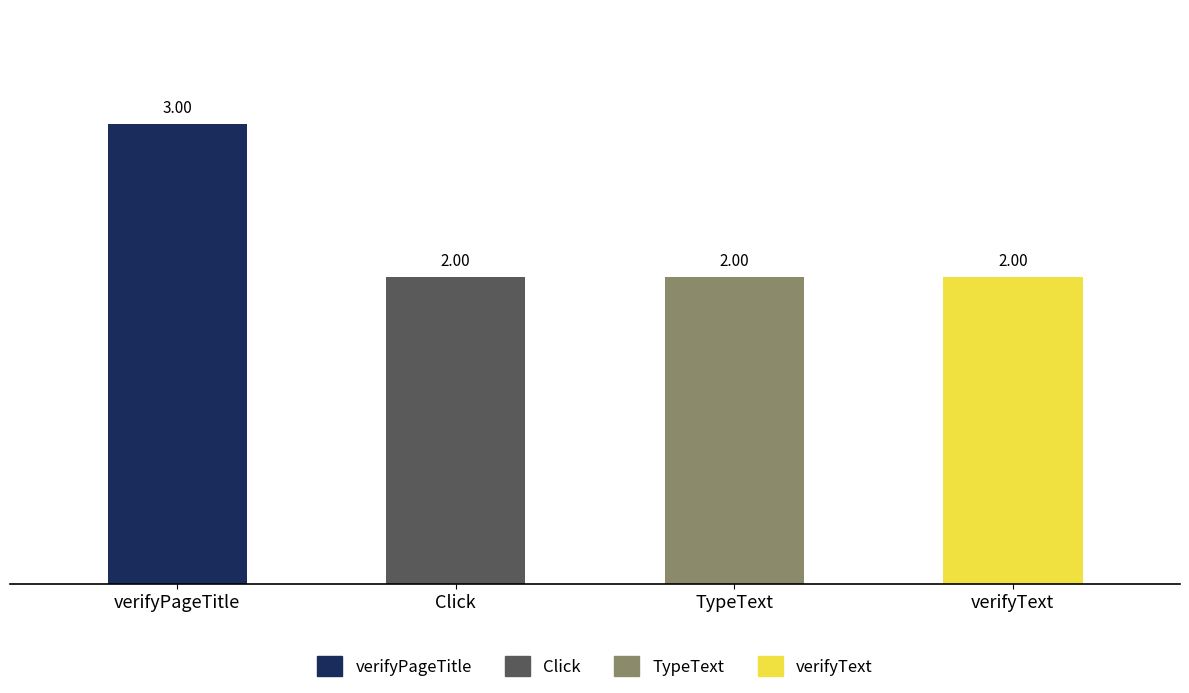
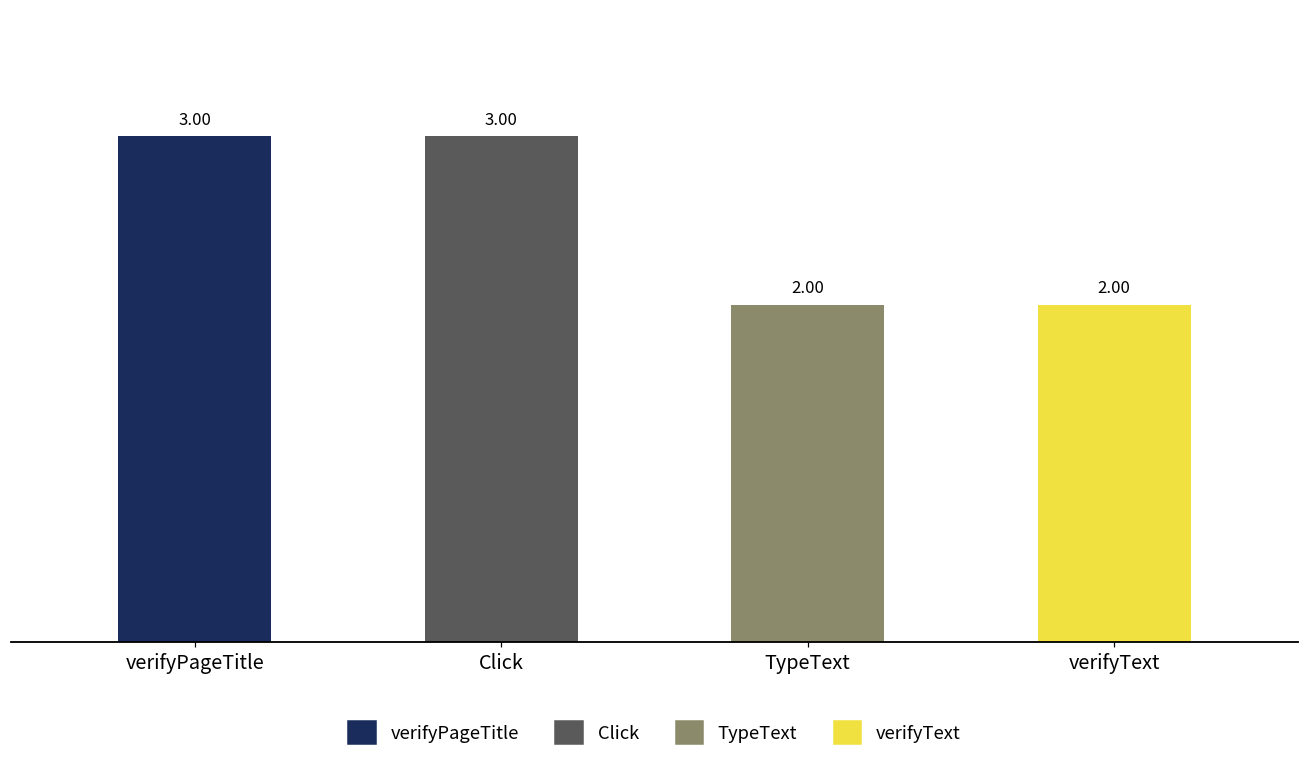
  {
    "verifyPageTitle": 3.00,
-   "Click": 2.00,
+   "Click": 3.00,
    "TypeText": 2.00,
    "verifyText": 2.00
  }
